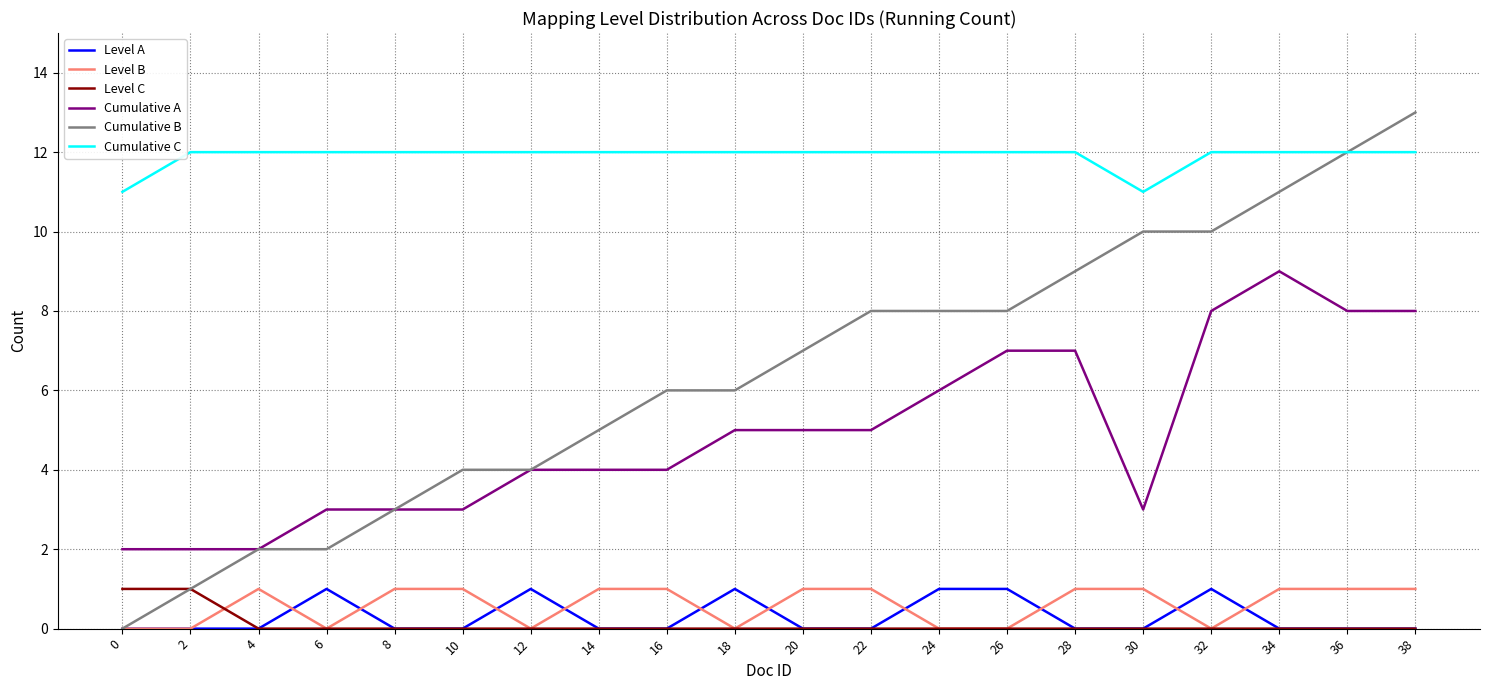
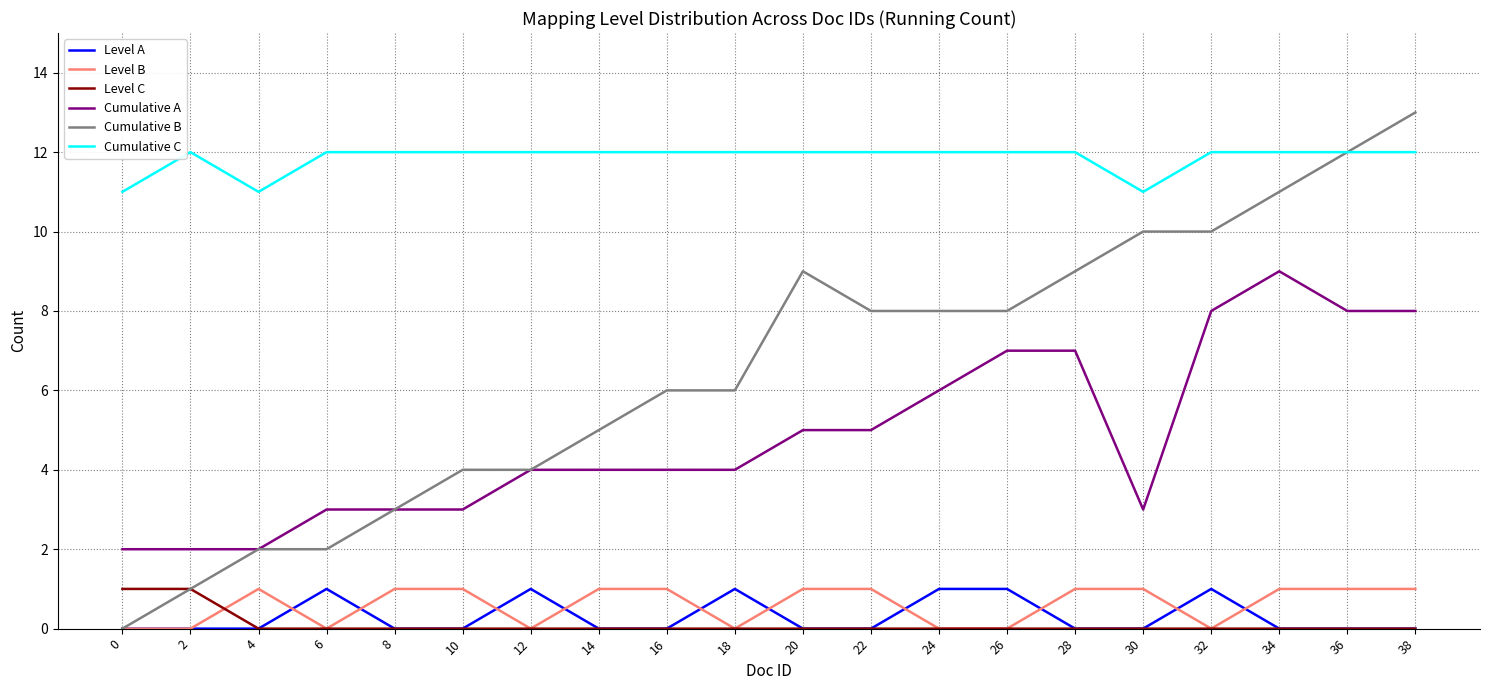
  {
    "Level A": {
      "6": 1,
      "12": 1,
      "18": 1,
      "24": 1,
      "26": 1,
      "32": 1
    },
    "Level B": {
      "4": 1,
      "8": 1,
      "10": 1,
      "14": 1,
      "16": 1,
      "20": 1,
      "22": 1,
      "28": 1,
      "30": 1,
      "34": 1,
      "36": 1,
      "38": 1
    },
    "Level C": {
      "0": 1
    },
    "Cumulative A": {
      "0": 2,
      "2": 2,
      "6": 3,
      "10": 3,
      "14": 4,
      "16": 4,
-     "18": 5,
+     "18": 4,
      "20": 5,
      "22": 5,
      "24": 6,
      "26": 7,
      "28": 7,
      "30": 3,
      "32": 8,
      "34": 9,
      "36": 8,
      "38": 8
    },
    "Cumulative B": {
      "6": 2,
      "10": 4,
      "14": 5,
      "16": 6,
      "18": 6,
-     "20": 7,
+     "20": 9,
      "22": 8,
      "24": 8,
      "26": 8,
      "28": 9,
      "30": 10,
      "32": 10,
      "34": 11,
      "38": 13
    },
    "Cumulative C": {
      "0": 11,
      "2": 12,
-     "4": 12,
+     "4": 11,
      "6": 12,
      "8": 12,
      "10": 12,
      "12": 12,
      "14": 12,
      "16": 12,
      "18": 12,
      "20": 12,
      "22": 12,
      "24": 12,
      "26": 12,
      "28": 12,
      "30": 11,
      "32": 12,
      "34": 12,
      "38": 12
    }
  }
